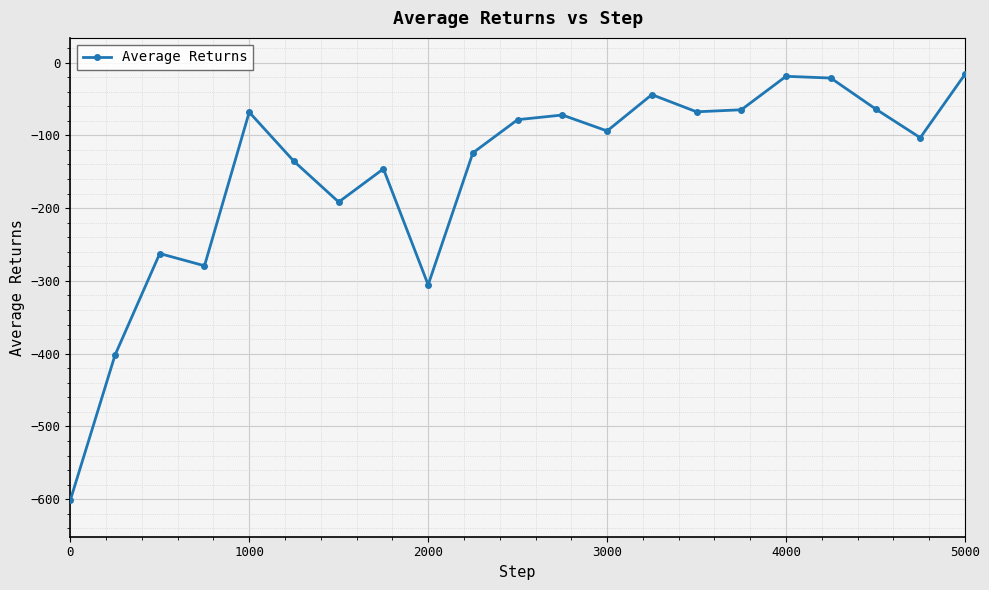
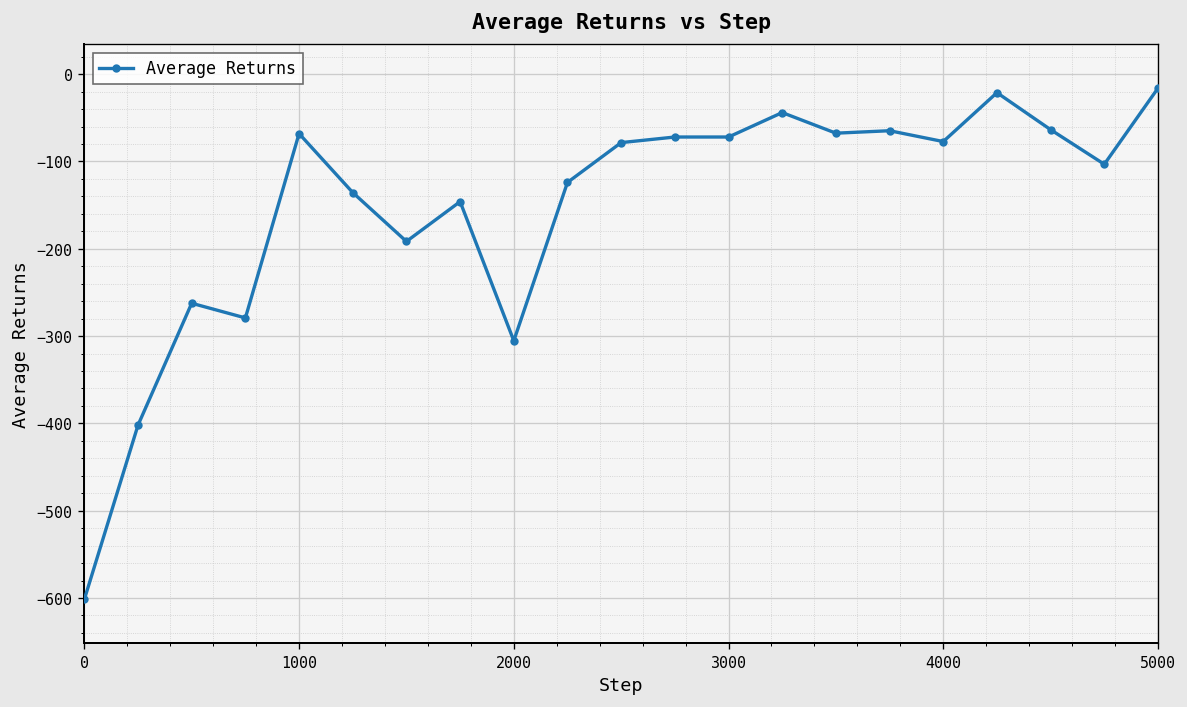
  {
    "0": -600,
    "1000": -70,
    "2000": -310,
-   "3000": -90,
-   "4000": -20,
+   "3000": -70,
+   "4000": -80,
    "5000": -20
  }
